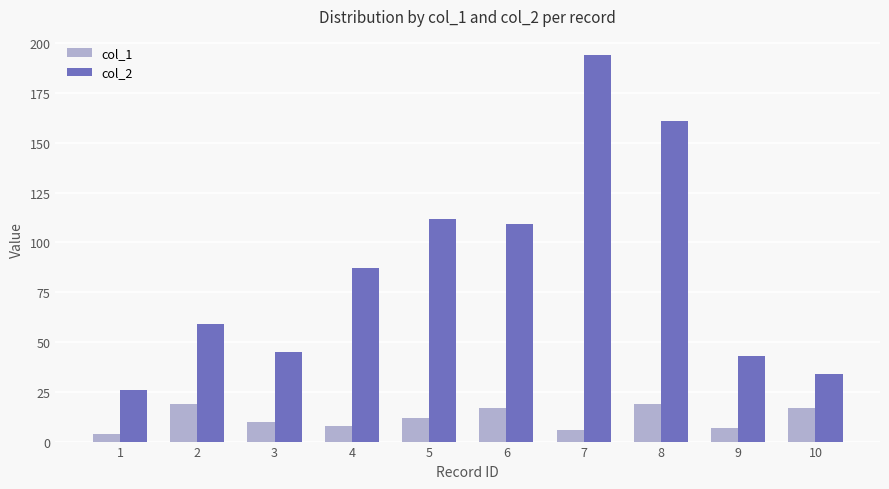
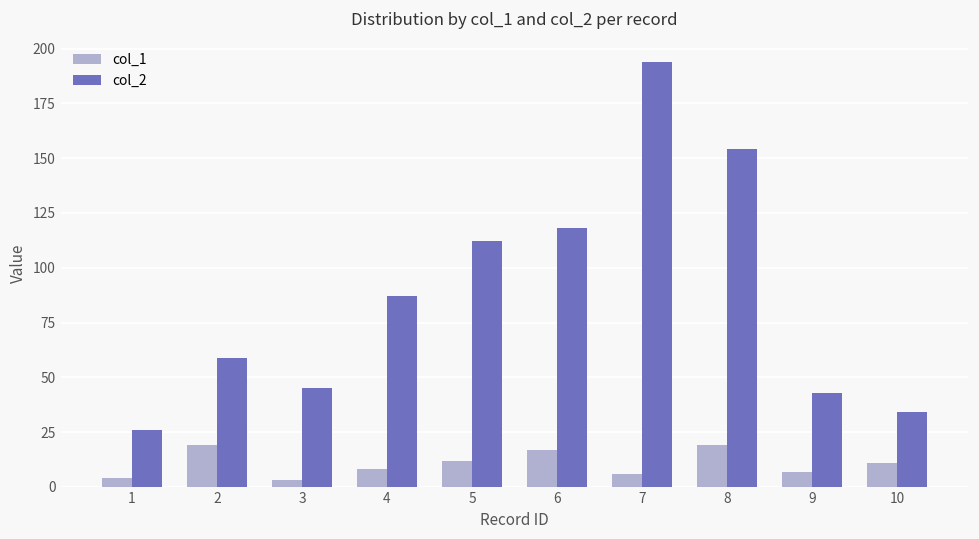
  {
    "col_1": {
      "1": 4,
      "2": 19,
-     "3": 10,
+     "3": 3,
      "4": 8,
      "5": 12,
      "6": 17,
      "7": 6,
      "8": 19,
      "9": 7,
-     "10": 17
+     "10": 11
    },
    "col_2": {
      "1": 26,
      "2": 59,
      "3": 45,
      "4": 87,
      "5": 112,
-     "6": 109,
+     "6": 118,
      "7": 194,
-     "8": 161,
+     "8": 154,
      "9": 43,
      "10": 34
    }
  }
